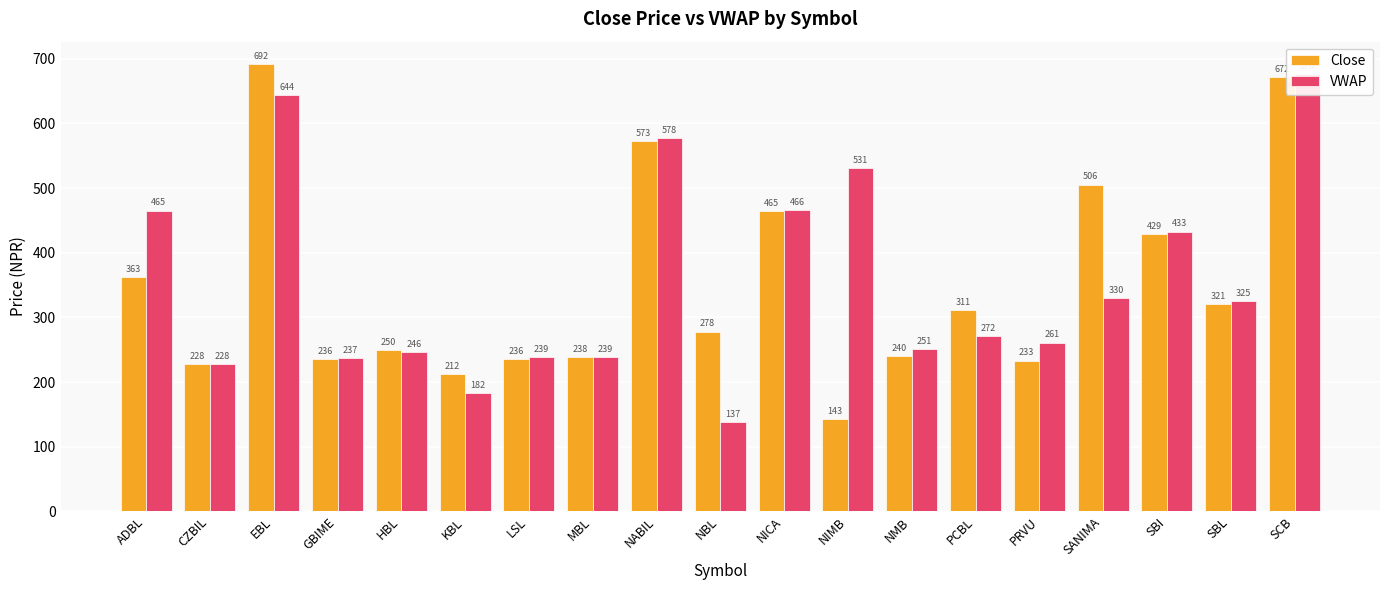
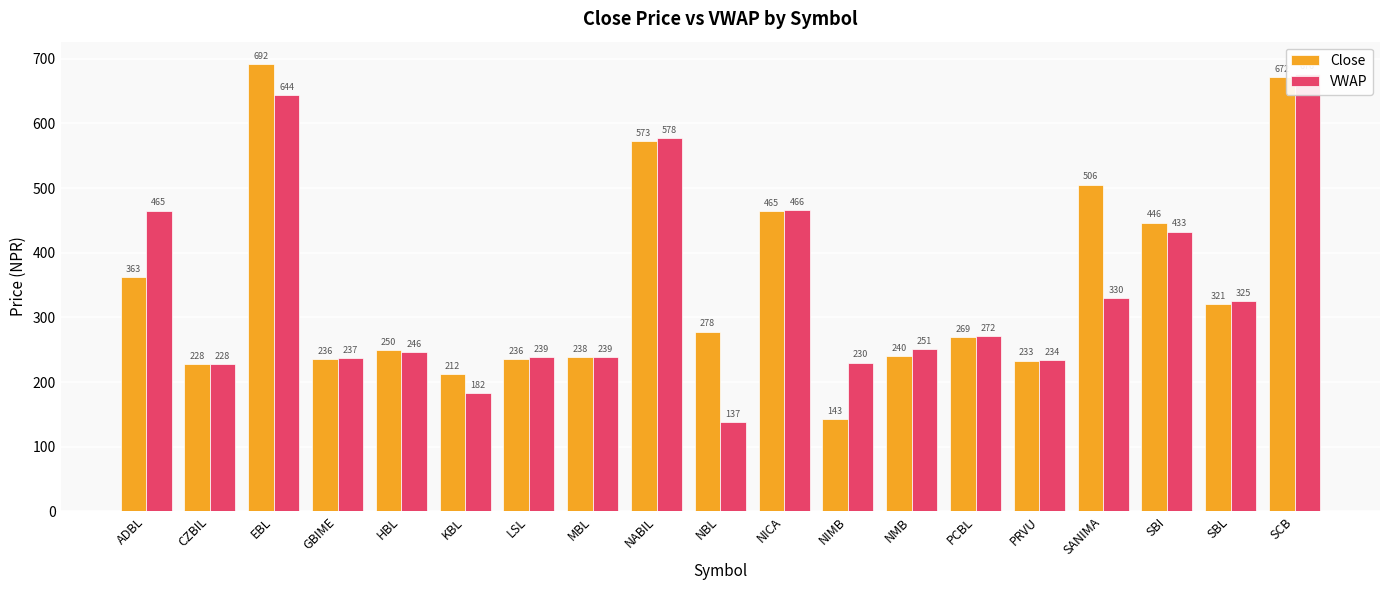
  {
    "Close": {
      "ADBL": 363,
      "CZBIL": 228,
      "EBL": 692,
      "GBIME": 236,
      "HBL": 250,
      "KBL": 212,
      "LSL": 236,
      "MBL": 238,
      "NABIL": 573,
      "NBL": 278,
      "NICA": 465,
      "NIMB": 143,
      "NMB": 240,
-     "PCBL": 311,
+     "PCBL": 269,
      "PRVU": 233,
      "SANIMA": 506,
-     "SBI": 429,
+     "SBI": 446,
      "SBL": 321
    },
    "VWAP": {
      "ADBL": 465,
      "CZBIL": 228,
      "EBL": 644,
      "GBIME": 237,
      "HBL": 246,
      "KBL": 182,
      "LSL": 239,
      "MBL": 239,
      "NABIL": 578,
      "NBL": 137,
      "NICA": 466,
-     "NIMB": 531,
+     "NIMB": 230,
      "NMB": 251,
      "PCBL": 272,
-     "PRVU": 261,
+     "PRVU": 234,
      "SANIMA": 330,
      "SBI": 433,
      "SBL": 325
    }
  }
